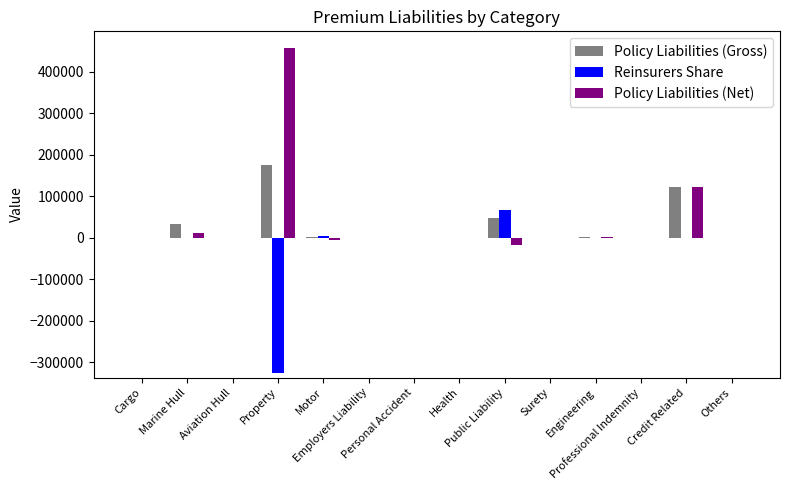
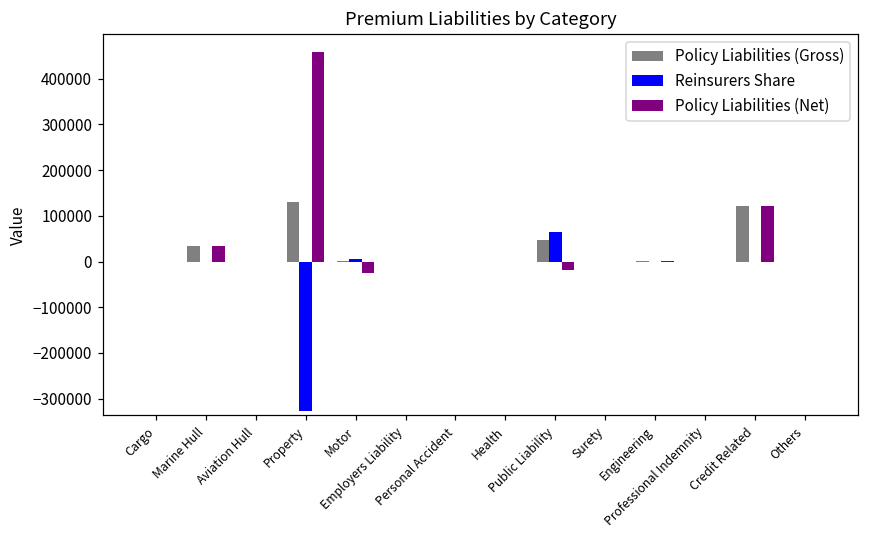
  {
    "Policy Liabilities (Gross)": {
      "Cargo": 0,
      "Marine Hull": 30000,
      "Aviation Hull": 0,
-     "Property": 170000,
+     "Property": 130000,
      "Employers Liability": 0,
      "Personal Accident": 0,
      "Health": 0,
      "Public Liability": 50000,
      "Surety": 0,
      "Professional Indemnity": 0,
      "Credit Related": 120000,
      "Others": 0
    },
    "Reinsurers Share": {
      "Cargo": 0,
      "Marine Hull": 0,
      "Aviation Hull": 0,
      "Property": -330000,
      "Employers Liability": 0,
      "Personal Accident": 0,
      "Health": 0,
      "Public Liability": 70000,
      "Surety": 0,
      "Engineering": 0,
      "Professional Indemnity": 0,
      "Credit Related": 0,
      "Others": 0
    },
    "Policy Liabilities (Net)": {
      "Cargo": 0,
-     "Marine Hull": 10000,
+     "Marine Hull": 30000,
      "Aviation Hull": 0,
      "Property": 460000,
-     "Motor": 0,
+     "Motor": -30000,
      "Employers Liability": 0,
      "Personal Accident": 0,
      "Health": 0,
      "Public Liability": -20000,
      "Surety": 0,
      "Professional Indemnity": 0,
      "Credit Related": 120000,
      "Others": 0
    }
  }
